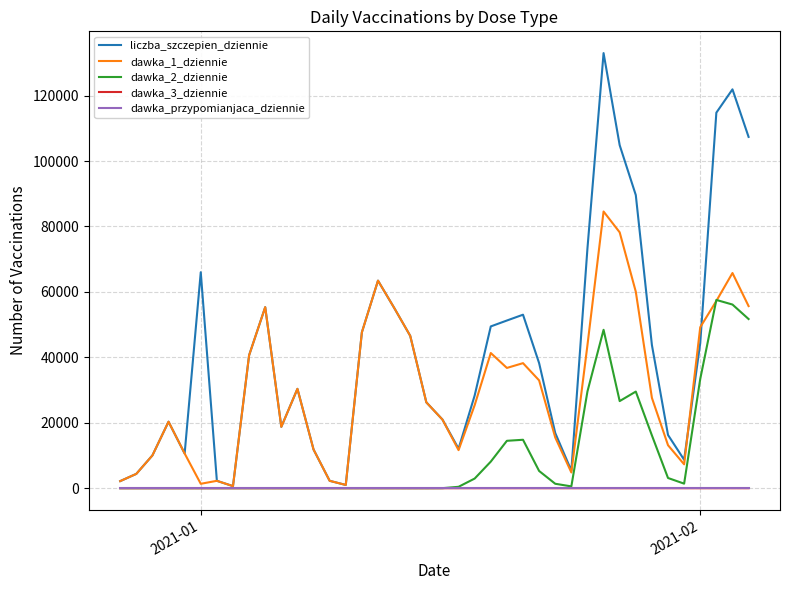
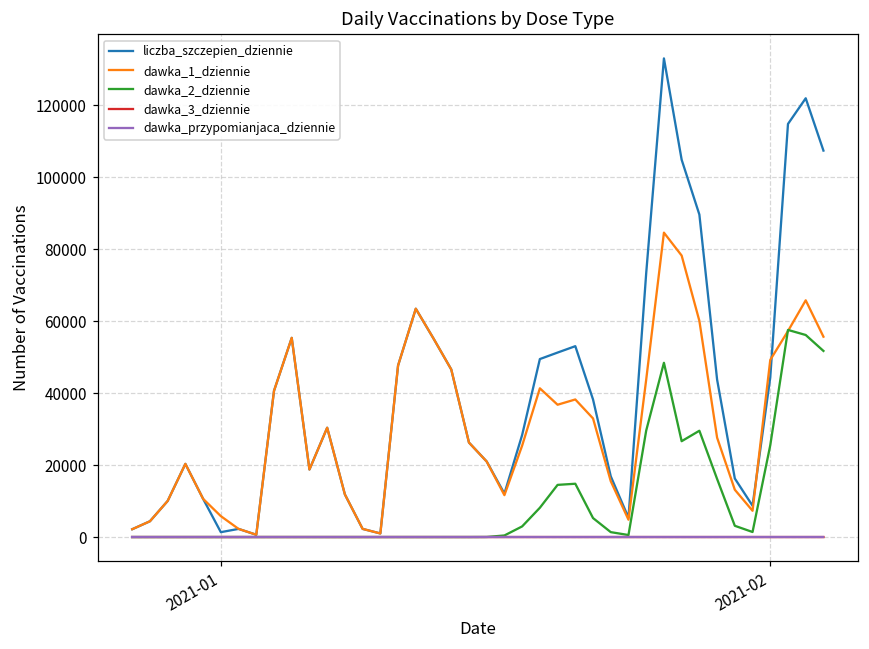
  {
    "liczba_szczepien_dziennie": {
-     "2021-01": 66000,
+     "2021-01": 1000,
      "2021-02": 44000
    },
    "dawka_1_dziennie": {
-     "2021-01": 1000,
+     "2021-01": 6000,
      "2021-02": 49000
    },
    "dawka_2_dziennie": {
-     "2021-02": 33000
+     "2021-02": 26000
    },
    "dawka_przypomianjaca_dziennie": {
      "2021-02": 0
    }
  }
